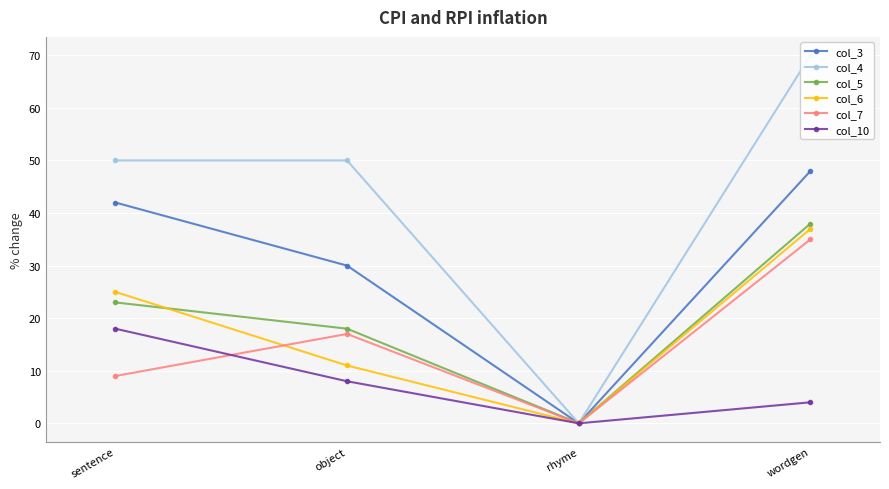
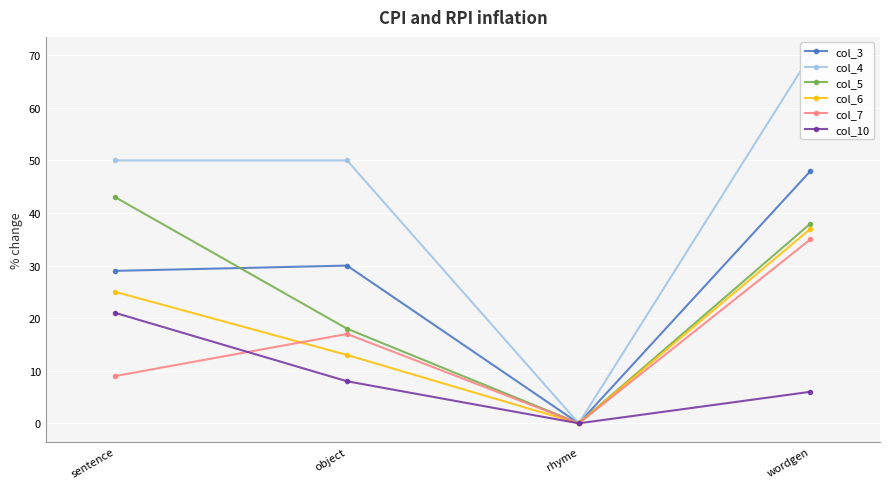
  {
    "col_3": {
-     "sentence": 42,
+     "sentence": 29,
      "object": 30,
      "wordgen": 48
    },
    "col_4": {
      "sentence": 50,
      "object": 50
    },
    "col_5": {
-     "sentence": 23,
+     "sentence": 43,
      "object": 18,
      "wordgen": 38
    },
    "col_6": {
      "sentence": 25,
-     "object": 11,
+     "object": 13,
      "wordgen": 37
    },
    "col_7": {
      "sentence": 9,
      "object": 17,
      "wordgen": 35
    },
    "col_10": {
-     "sentence": 18,
+     "sentence": 21,
      "object": 8,
-     "wordgen": 4
+     "wordgen": 6
    }
  }
